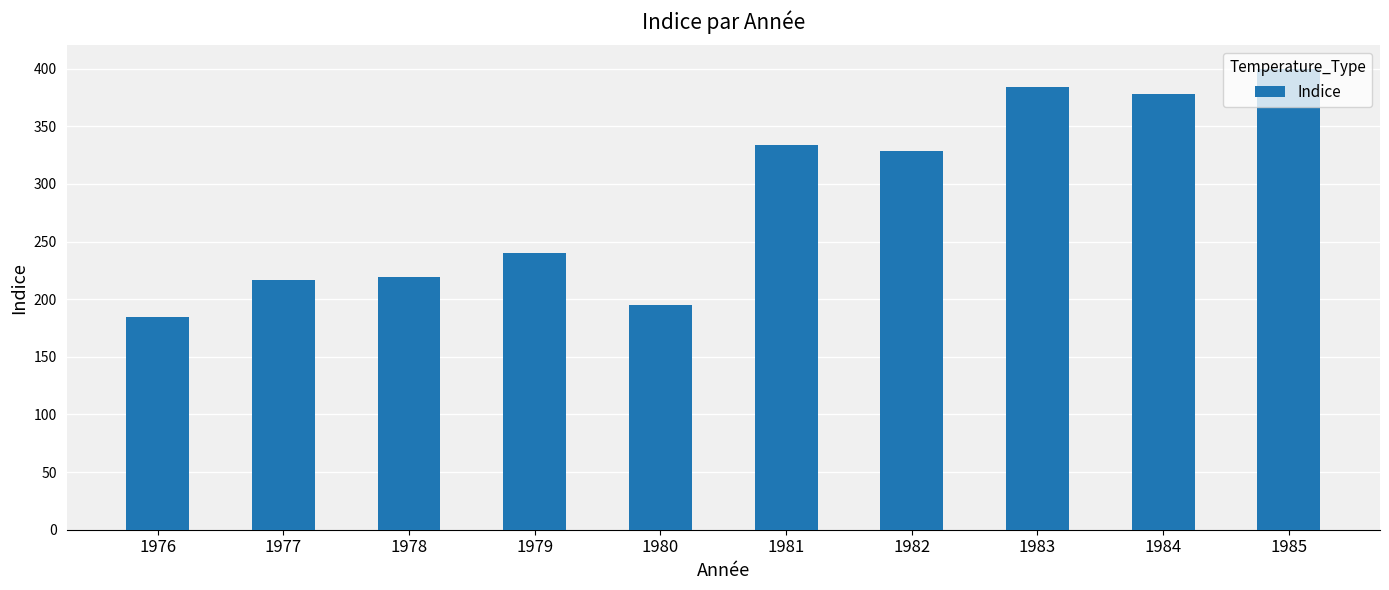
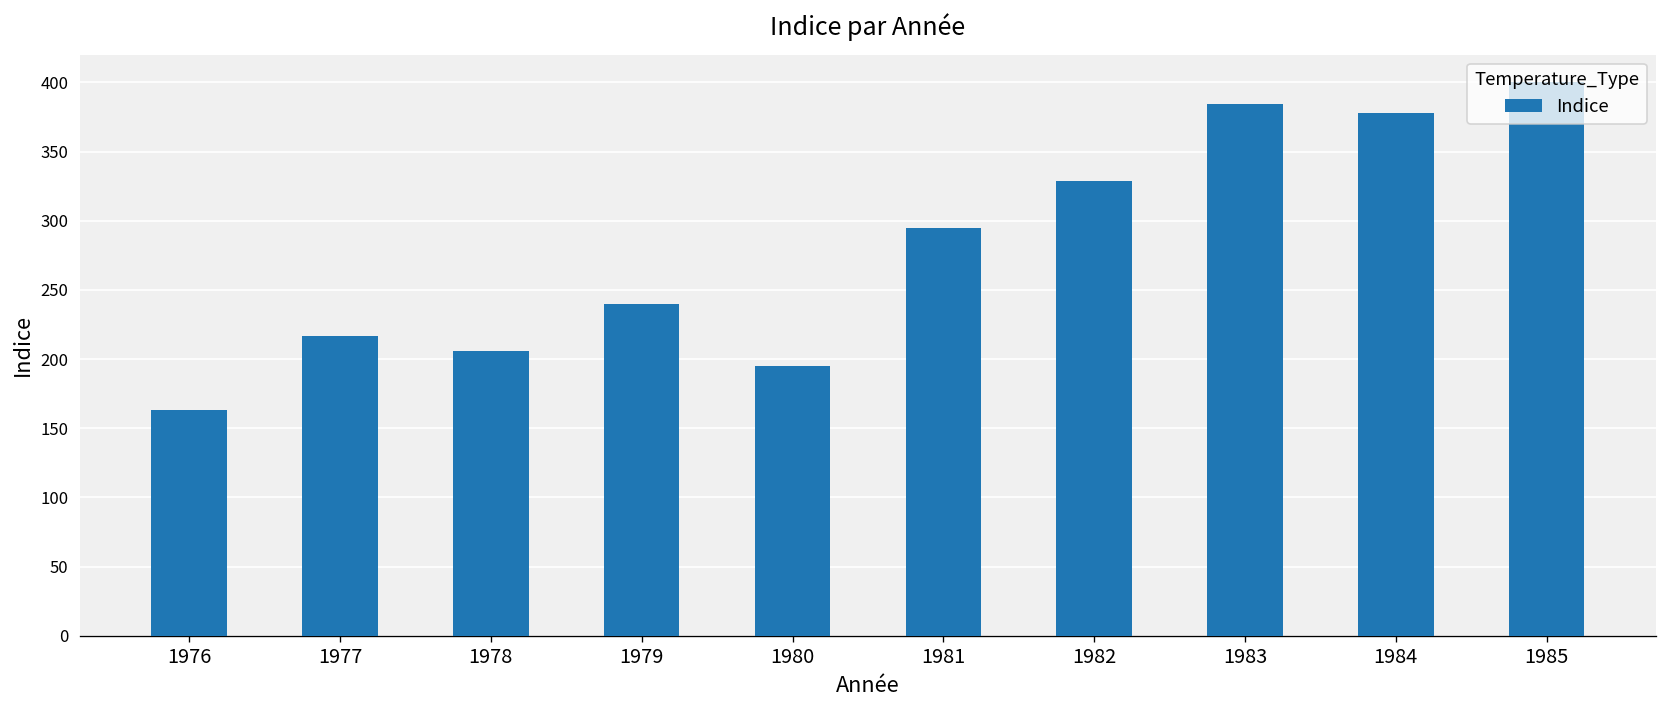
  {
-   "1976": 185,
+   "1976": 163,
    "1977": 217,
-   "1978": 219,
+   "1978": 206,
    "1979": 240,
    "1980": 195,
-   "1981": 334,
+   "1981": 295,
    "1982": 329,
    "1983": 384,
    "1984": 378
  }
